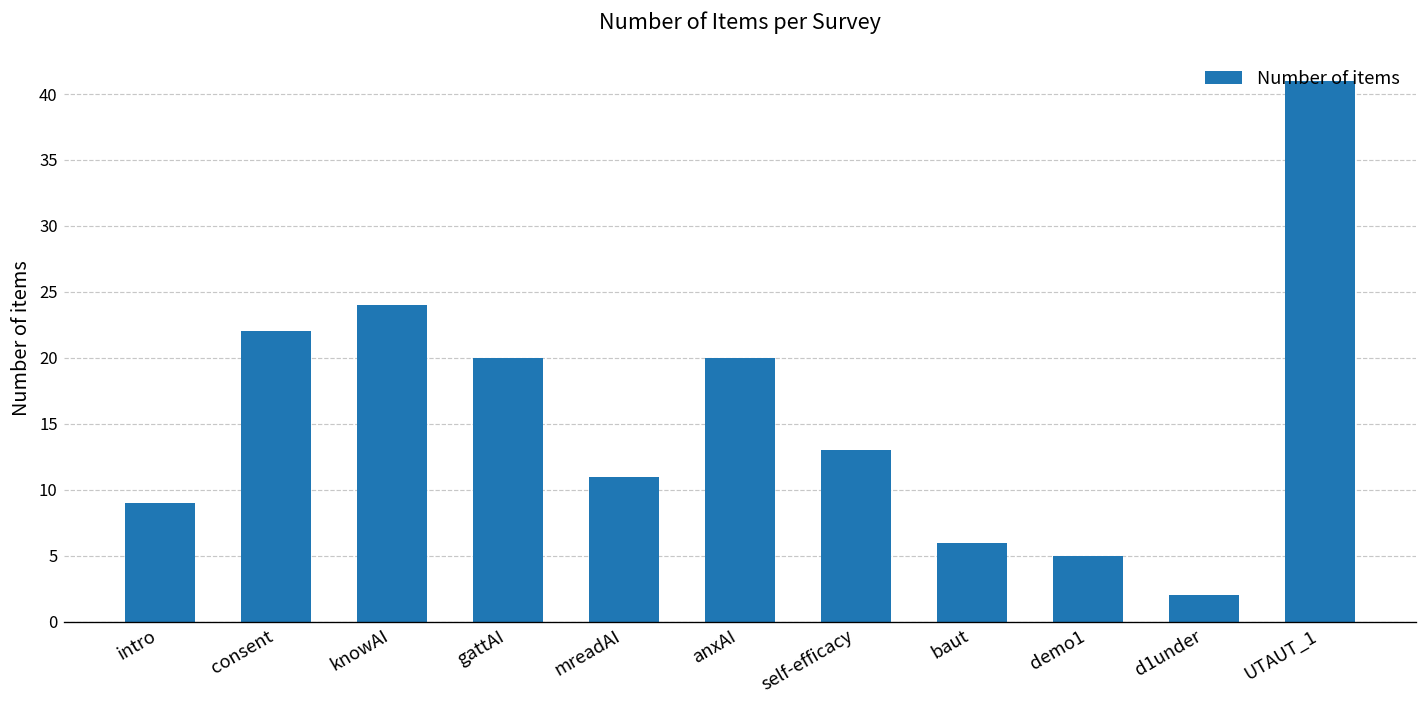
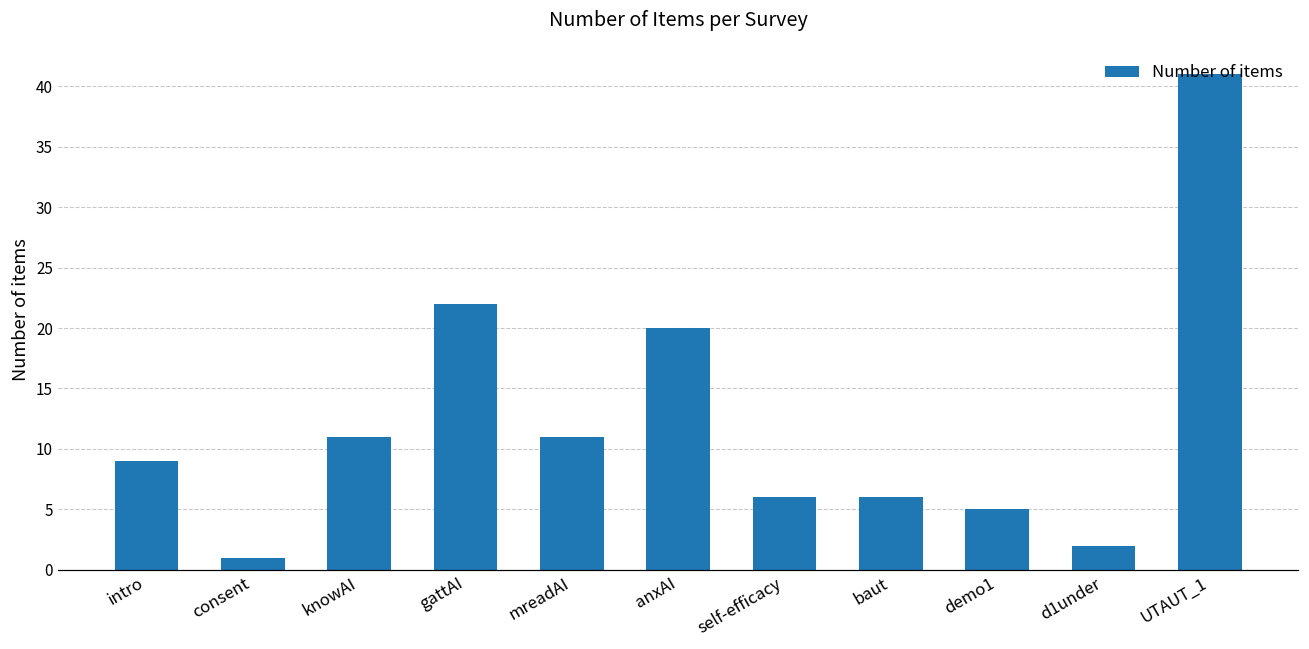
  {
    "intro": 9,
-   "consent": 22,
-   "knowAI": 24,
-   "gattAI": 20,
+   "consent": 1,
+   "knowAI": 11,
+   "gattAI": 22,
    "mreadAI": 11,
    "anxAI": 20,
-   "self-efficacy": 13,
+   "self-efficacy": 6,
    "baut": 6,
    "demo1": 5,
    "d1under": 2,
    "UTAUT_1": 41
  }
